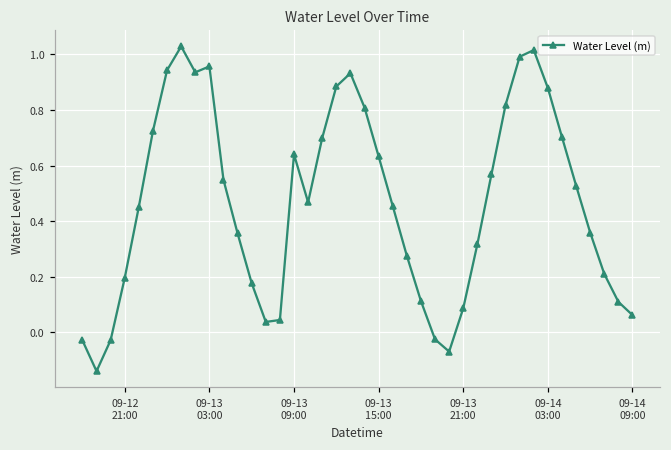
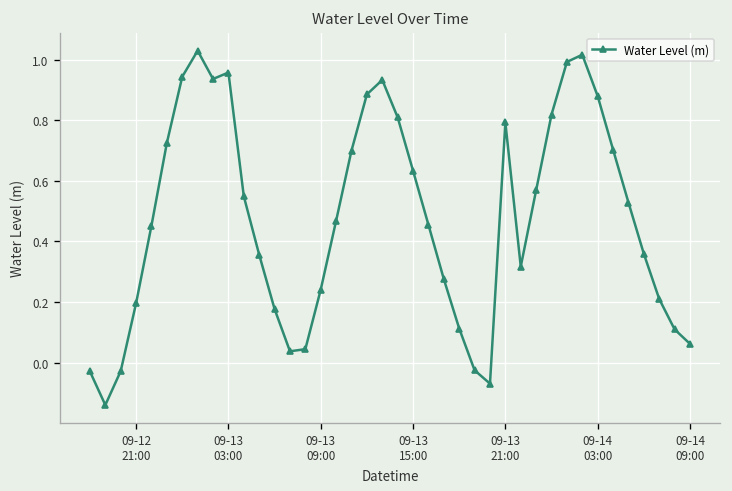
  {
    "09-12 21:00": 0.20,
    "09-13 03:00": 0.96,
-   "09-13 09:00": 0.64,
+   "09-13 09:00": 0.24,
    "09-13 15:00": 0.63,
-   "09-13 21:00": 0.09,
+   "09-13 21:00": 0.79,
    "09-14 03:00": 0.88,
    "09-14 09:00": 0.06
  }
